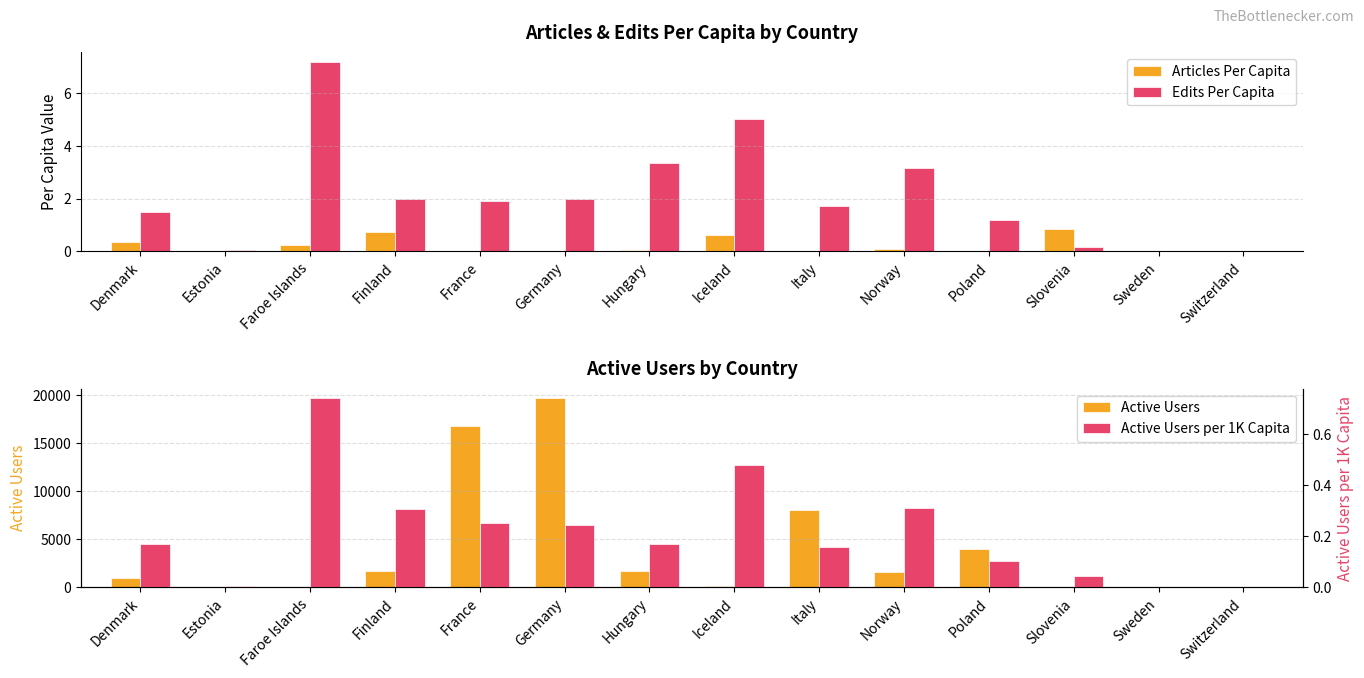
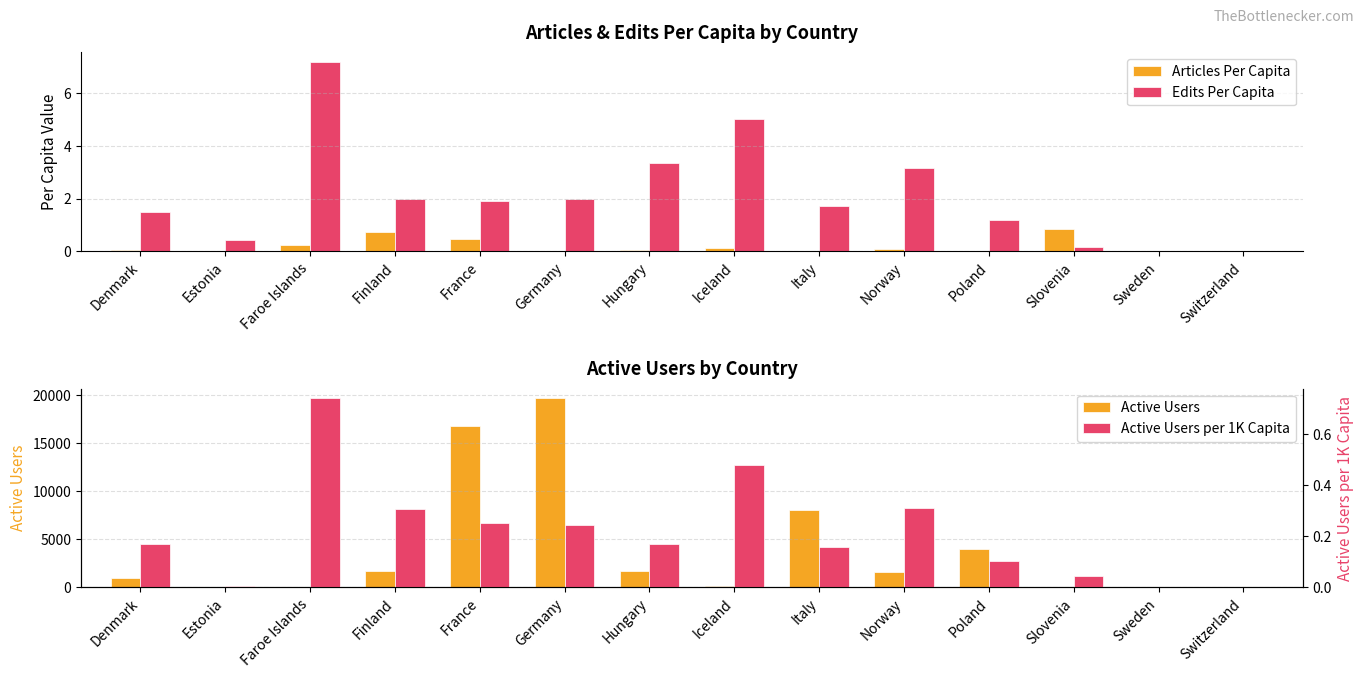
  {
    "Articles & Edits Per Capita by Country": {
      "Articles Per Capita": {
-       "Denmark": 0.4,
+       "Denmark": 0.0,
        "Faroe Islands": 0.2,
        "Finland": 0.7,
-       "France": 0.0,
-       "Iceland": 0.6,
+       "France": 0.5,
+       "Iceland": 0.1,
        "Slovenia": 0.9
      },
      "Edits Per Capita": {
        "Denmark": 1.5,
-       "Estonia": 0.0,
+       "Estonia": 0.4,
        "Faroe Islands": 7.2,
        "Finland": 2.0,
        "France": 1.9,
        "Germany": 2.0,
        "Hungary": 3.3,
        "Iceland": 5.0,
        "Italy": 1.7,
        "Norway": 3.2,
        "Poland": 1.2,
        "Slovenia": 0.2
      }
    }
  }
